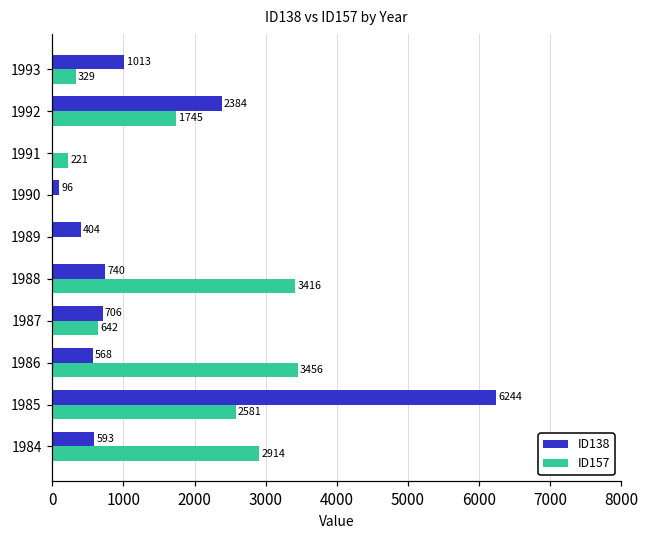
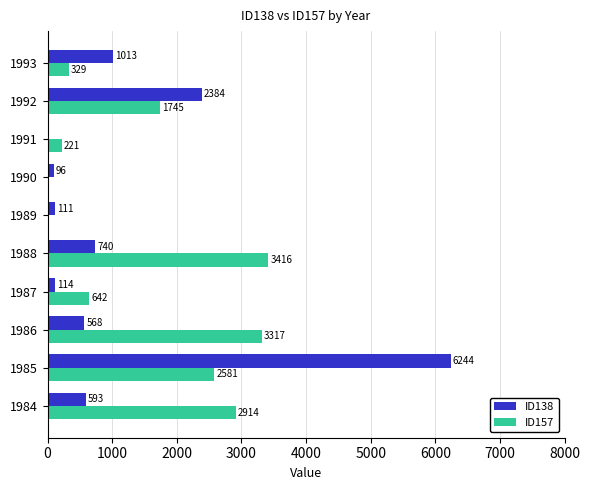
  {
    "ID138": {
      "1993": 1013,
      "1992": 2384,
      "1990": 96,
-     "1989": 404,
+     "1989": 111,
      "1988": 740,
-     "1987": 706,
+     "1987": 114,
      "1986": 568,
      "1985": 6244,
      "1984": 593
    },
    "ID157": {
      "1993": 329,
      "1992": 1745,
      "1991": 221,
      "1988": 3416,
      "1987": 642,
-     "1986": 3456,
+     "1986": 3317,
      "1985": 2581,
      "1984": 2914
    }
  }
